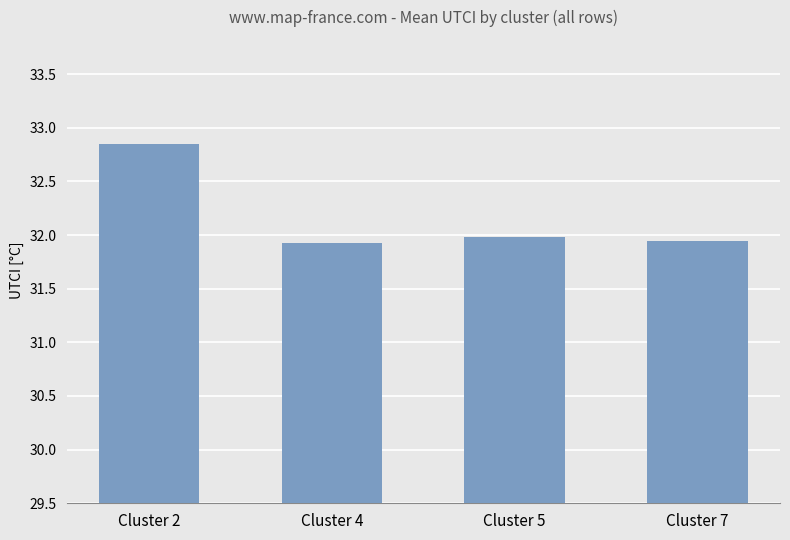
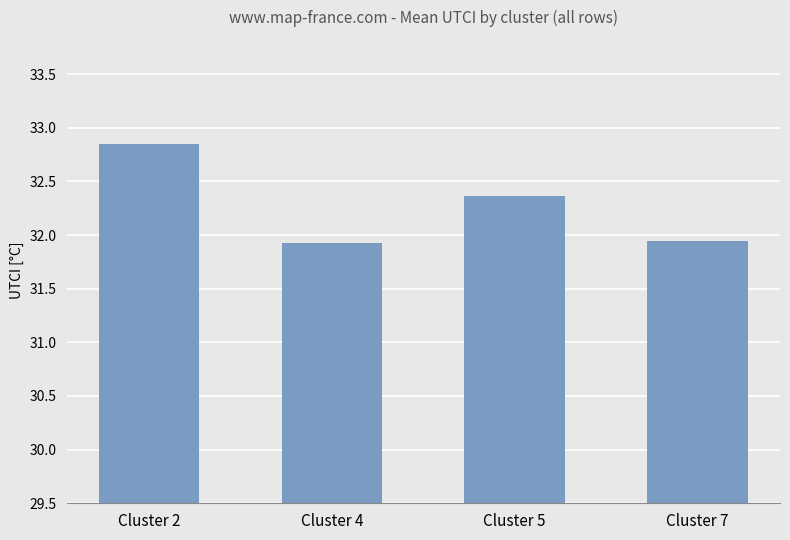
  {
    "Cluster 2": 32.85,
    "Cluster 4": 31.93,
-   "Cluster 5": 31.98,
+   "Cluster 5": 32.36,
    "Cluster 7": 31.95
  }
